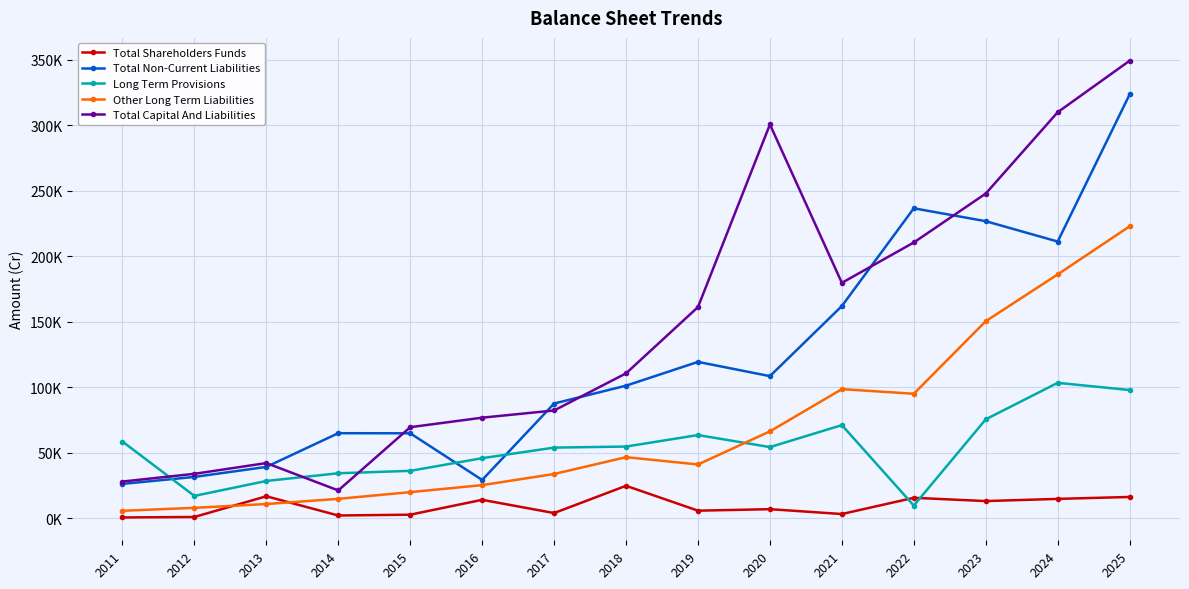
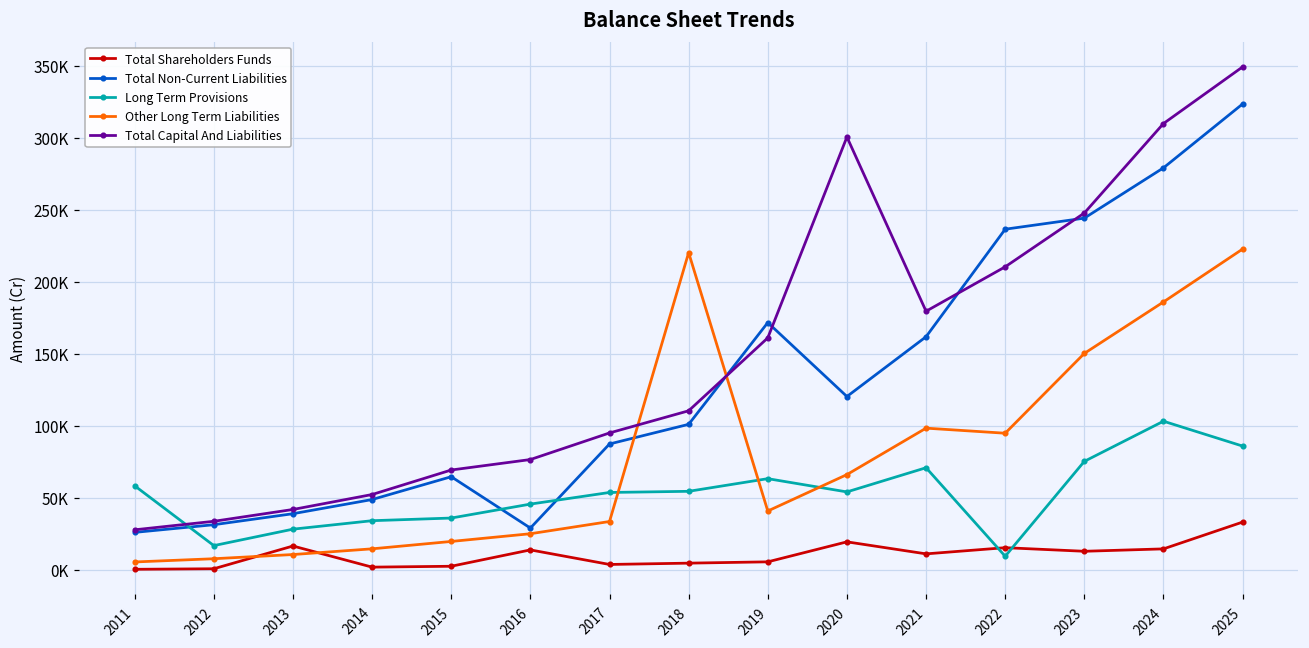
  {
    "Total Shareholders Funds": {
      "2011": 0,
      "2012": 1000,
      "2013": 17000,
      "2014": 2000,
      "2015": 3000,
      "2016": 14000,
      "2017": 4000,
-     "2018": 25000,
+     "2018": 5000,
      "2019": 6000,
-     "2020": 7000,
-     "2021": 3000,
+     "2020": 20000,
+     "2021": 11000,
      "2022": 15000,
      "2023": 13000,
      "2024": 15000,
-     "2025": 16000
+     "2025": 33000
    },
    "Total Non-Current Liabilities": {
      "2012": 31000,
      "2013": 39000,
-     "2014": 65000,
+     "2014": 49000,
      "2015": 65000,
      "2016": 29000,
      "2017": 87000,
      "2018": 101000,
-     "2019": 119000,
-     "2020": 108000,
+     "2019": 172000,
+     "2020": 120000,
      "2021": 162000,
      "2022": 236000,
-     "2023": 227000,
-     "2024": 211000,
+     "2023": 244000,
+     "2024": 279000,
      "2025": 323000
    },
    "Long Term Provisions": {
      "2011": 58000,
      "2012": 17000,
      "2013": 28000,
      "2014": 34000,
      "2015": 36000,
      "2016": 46000,
      "2017": 54000,
      "2018": 55000,
      "2019": 63000,
      "2020": 54000,
      "2021": 71000,
      "2022": 10000,
      "2023": 75000,
      "2024": 103000,
-     "2025": 98000
+     "2025": 86000
    },
    "Other Long Term Liabilities": {
      "2011": 6000,
      "2012": 8000,
      "2013": 11000,
      "2014": 15000,
      "2015": 20000,
      "2016": 25000,
      "2017": 34000,
-     "2018": 46000,
+     "2018": 220000,
      "2019": 41000,
      "2020": 66000,
      "2021": 98000,
      "2022": 95000,
      "2023": 150000,
      "2024": 186000,
      "2025": 223000
    },
    "Total Capital And Liabilities": {
      "2012": 34000,
      "2013": 42000,
-     "2014": 21000,
+     "2014": 52000,
      "2015": 69000,
      "2016": 77000,
-     "2017": 82000,
+     "2017": 95000,
      "2018": 110000,
      "2019": 161000,
      "2020": 300000,
      "2021": 180000,
      "2022": 210000,
      "2023": 248000,
      "2024": 310000,
      "2025": 349000
    }
  }
